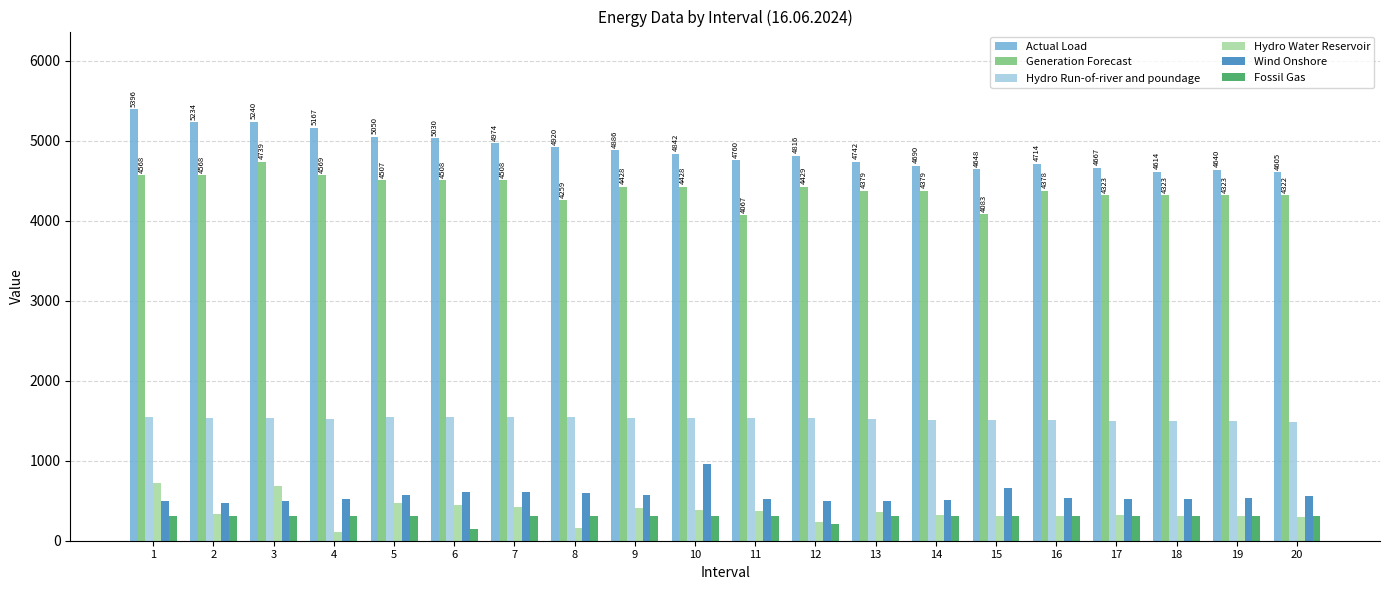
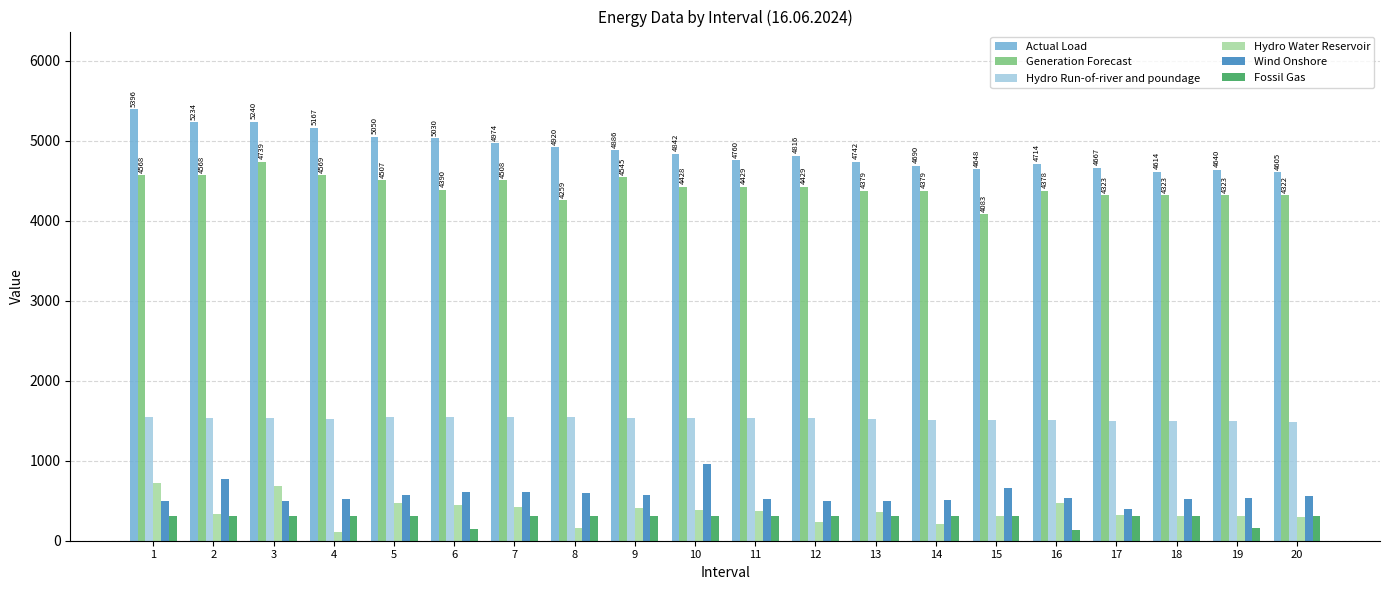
  {
    "Generation Forecast": {
      "1": 4568,
      "2": 4568,
      "3": 4739,
      "4": 4569,
      "5": 4507,
-     "6": 4508,
+     "6": 4390,
      "7": 4508,
      "8": 4259,
-     "9": 4428,
+     "9": 4545,
      "10": 4428,
-     "11": 4067,
+     "11": 4429,
      "12": 4429,
      "13": 4379,
      "14": 4379,
      "15": 4083,
      "16": 4378,
      "17": 4323,
      "18": 4323,
      "19": 4323,
      "20": 4322
    },
    "Hydro Water Reservoir": {
      "1": 700,
      "2": 300,
      "3": 700,
      "4": 100,
      "5": 500,
      "6": 500,
      "7": 400,
      "8": 200,
      "9": 400,
      "10": 400,
      "11": 400,
      "12": 200,
      "13": 400,
-     "14": 300,
+     "14": 200,
      "15": 300,
-     "16": 300,
+     "16": 500,
      "17": 300,
      "18": 300,
      "19": 300,
      "20": 300
    },
    "Wind Onshore": {
      "1": 500,
-     "2": 500,
+     "2": 800,
      "3": 500,
      "4": 500,
      "5": 600,
      "6": 600,
      "7": 600,
      "8": 600,
      "9": 600,
      "10": 1000,
      "11": 500,
      "12": 500,
      "13": 500,
      "14": 500,
      "15": 700,
      "16": 500,
-     "17": 500,
+     "17": 400,
      "18": 500,
      "19": 500,
      "20": 600
    },
    "Fossil Gas": {
      "1": 300,
      "2": 300,
      "3": 300,
      "4": 300,
      "5": 300,
      "6": 100,
      "7": 300,
      "8": 300,
      "9": 300,
      "10": 300,
      "11": 300,
-     "12": 200,
+     "12": 300,
      "13": 300,
      "14": 300,
      "15": 300,
-     "16": 300,
+     "16": 100,
      "17": 300,
      "18": 300,
-     "19": 300,
+     "19": 200,
      "20": 300
    }
  }
